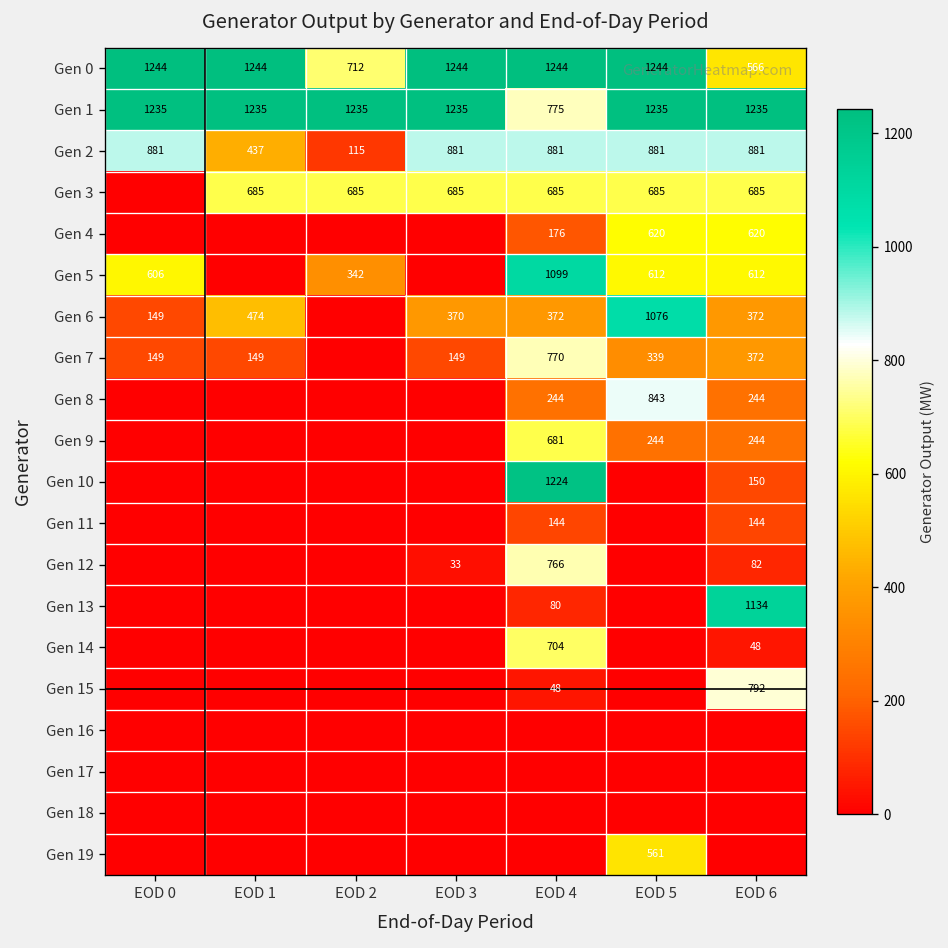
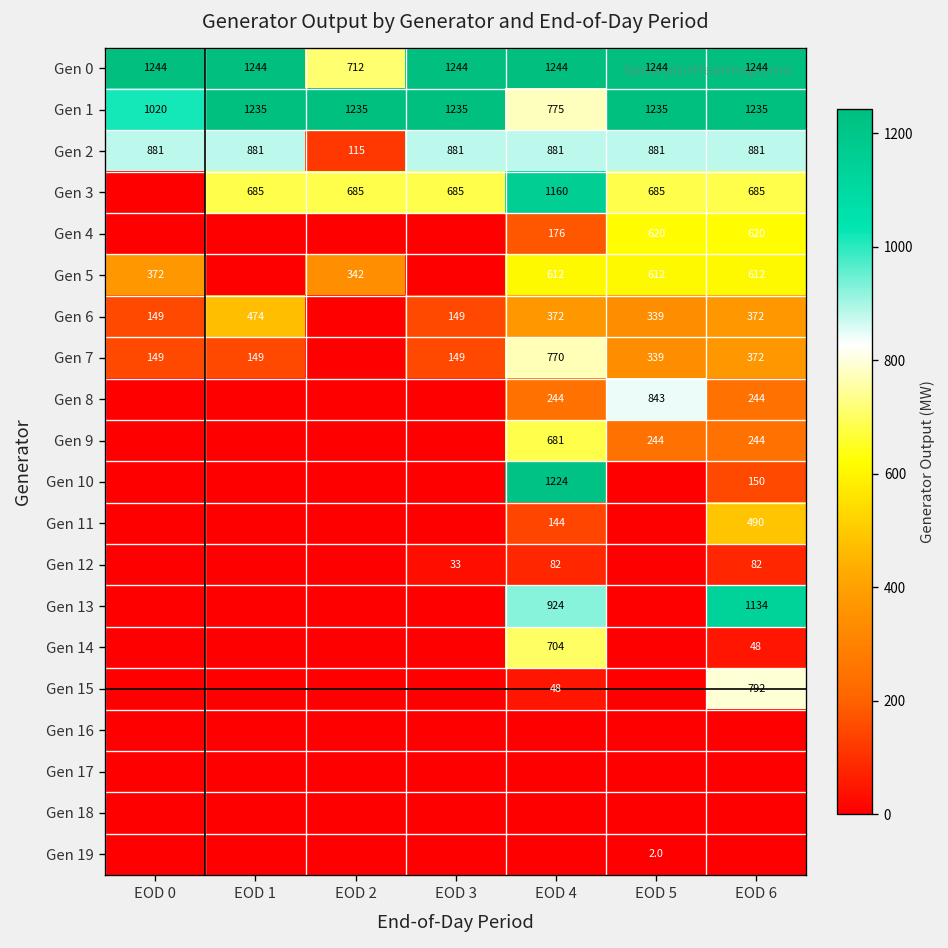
  {
    "Gen 0": {
      "EOD 0": 1244,
      "EOD 1": 1244,
      "EOD 2": 712,
      "EOD 3": 1244,
      "EOD 4": 1244,
-     "EOD 6": 566
+     "EOD 6": 1244
    },
    "Gen 1": {
-     "EOD 0": 1235,
+     "EOD 0": 1020,
      "EOD 1": 1235,
      "EOD 2": 1235,
      "EOD 3": 1235,
      "EOD 4": 775,
      "EOD 5": 1235,
      "EOD 6": 1235
    },
    "Gen 2": {
      "EOD 0": 881,
-     "EOD 1": 437,
+     "EOD 1": 881,
      "EOD 2": 115,
      "EOD 3": 881,
      "EOD 4": 881,
      "EOD 5": 881,
      "EOD 6": 881
    },
    "Gen 3": {
      "EOD 1": 685,
      "EOD 2": 685,
      "EOD 3": 685,
-     "EOD 4": 685,
+     "EOD 4": 1160,
      "EOD 5": 685,
      "EOD 6": 685
    },
    "Gen 4": {
      "EOD 4": 176,
      "EOD 5": 620,
      "EOD 6": 620
    },
    "Gen 5": {
-     "EOD 0": 606,
+     "EOD 0": 372,
      "EOD 2": 342,
-     "EOD 4": 1099,
+     "EOD 4": 612,
      "EOD 5": 612,
      "EOD 6": 612
    },
    "Gen 6": {
      "EOD 0": 149,
      "EOD 1": 474,
-     "EOD 3": 370,
+     "EOD 3": 149,
      "EOD 4": 372,
-     "EOD 5": 1076,
+     "EOD 5": 339,
      "EOD 6": 372
    },
    "Gen 7": {
      "EOD 0": 149,
      "EOD 1": 149,
      "EOD 3": 149,
      "EOD 4": 770,
      "EOD 5": 339,
      "EOD 6": 372
    },
    "Gen 8": {
      "EOD 4": 244,
      "EOD 5": 843,
      "EOD 6": 244
    },
    "Gen 9": {
      "EOD 4": 681,
      "EOD 5": 244,
      "EOD 6": 244
    },
    "Gen 10": {
      "EOD 4": 1224,
      "EOD 6": 150
    },
    "Gen 11": {
      "EOD 4": 144,
-     "EOD 6": 144
+     "EOD 6": 490
    },
    "Gen 12": {
      "EOD 3": 33,
-     "EOD 4": 766,
+     "EOD 4": 82,
      "EOD 6": 82
    },
    "Gen 13": {
-     "EOD 4": 80,
+     "EOD 4": 924,
      "EOD 6": 1134
    },
    "Gen 14": {
      "EOD 4": 704,
      "EOD 6": 48
    },
    "Gen 15": {
      "EOD 4": 48,
      "EOD 6": 792
    },
    "Gen 19": {
-     "EOD 5": 561
+     "EOD 5": 2.0
    }
  }
